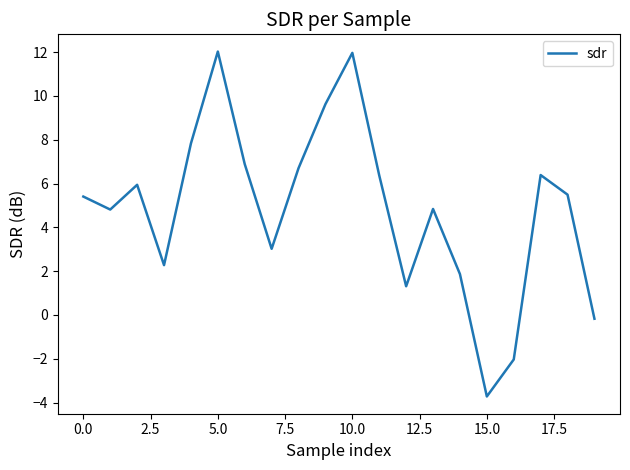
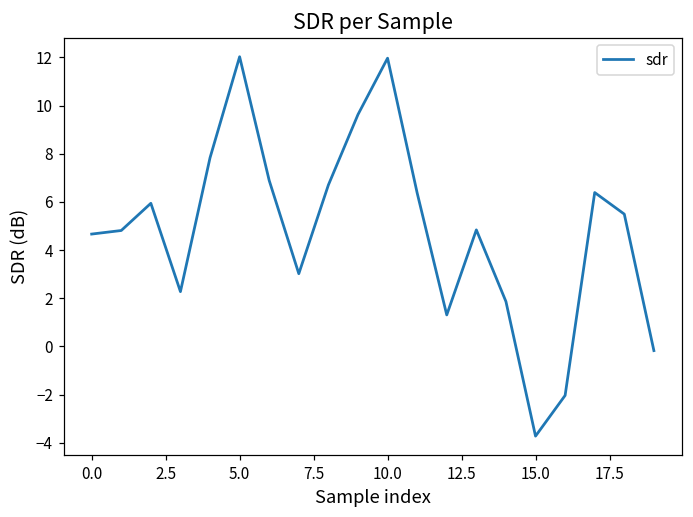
  {
-   "0.0": 5.4,
+   "0.0": 4.7,
    "5.0": 12.0,
    "10.0": 12.0,
    "15.0": -3.7
  }
